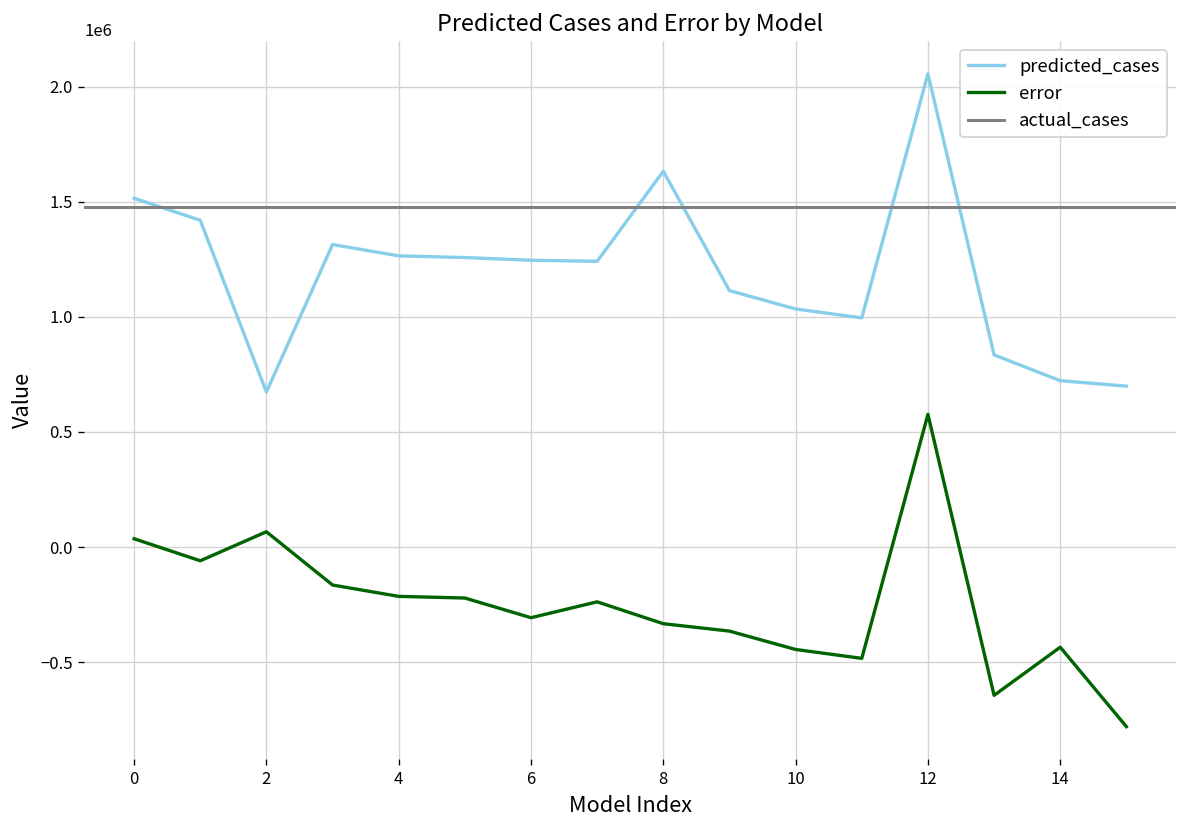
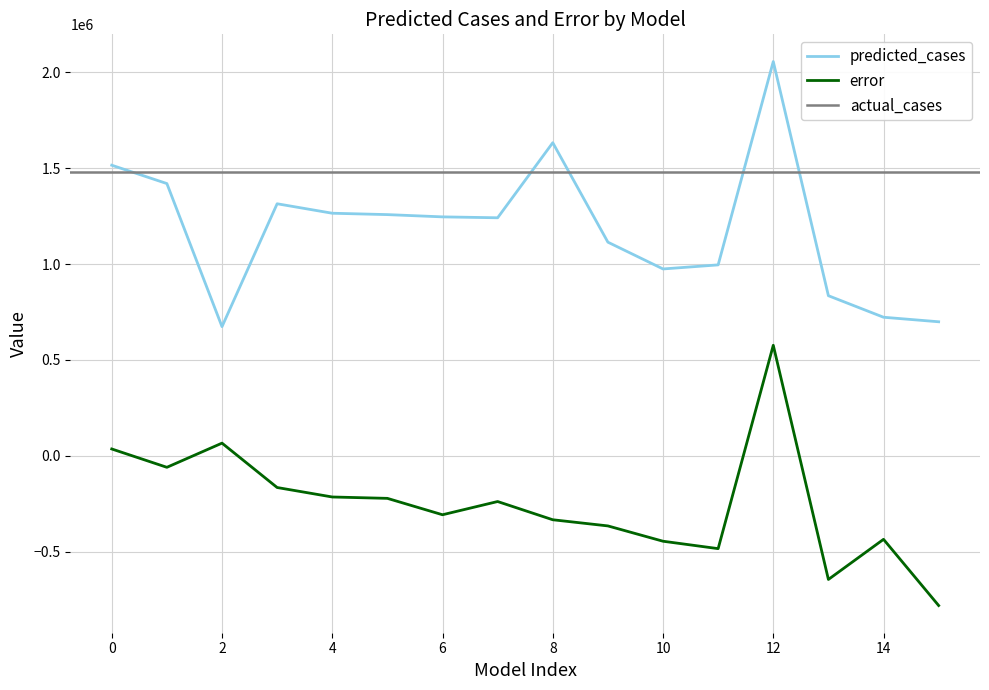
  {
    "predicted_cases": {
      "0": 1510000,
      "2": 670000,
      "4": 1260000,
      "6": 1250000,
      "8": 1630000,
-     "10": 1030000,
+     "10": 970000,
      "12": 2060000,
      "14": 720000
    },
    "error": {
      "0": 40000,
      "2": 70000,
      "4": -210000,
      "6": -310000,
      "8": -330000,
      "10": -440000,
      "12": 580000,
      "14": -430000
    }
  }
